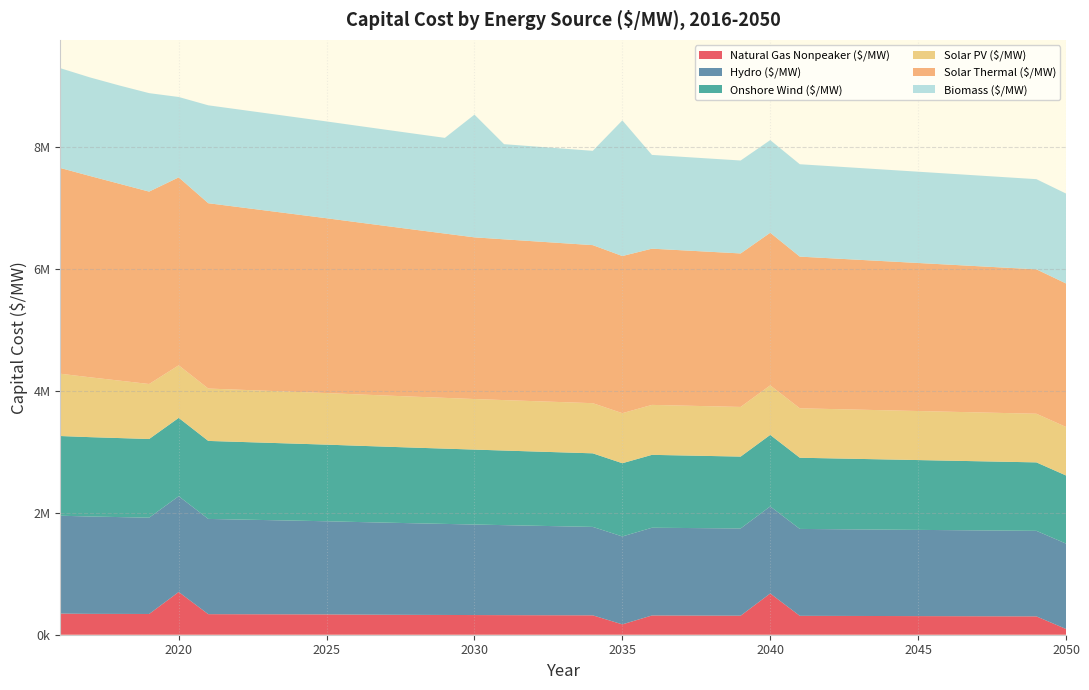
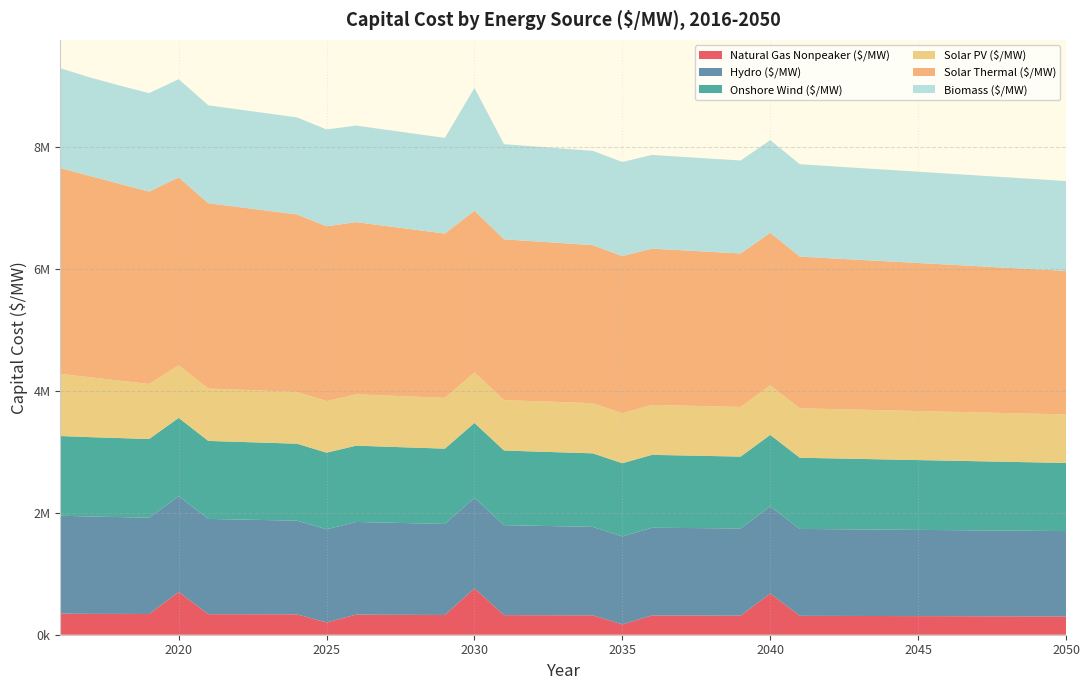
  {
    "Natural Gas Nonpeaker ($/MW)": {
      "2020": 700000,
-     "2025": 300000,
-     "2030": 300000,
+     "2025": 200000,
+     "2030": 800000,
      "2035": 200000,
      "2040": 700000,
      "2045": 300000,
-     "2050": 100000
+     "2050": 300000
    },
    "Biomass ($/MW)": {
-     "2020": 1300000,
+     "2020": 1600000,
      "2025": 1600000,
      "2030": 2000000,
-     "2035": 2200000,
+     "2035": 1500000,
      "2040": 1500000,
      "2045": 1500000,
      "2050": 1500000
    }
  }
